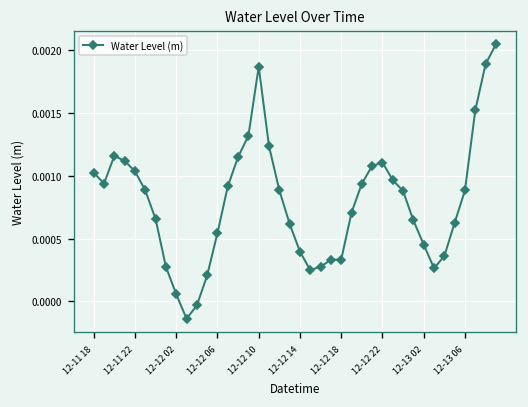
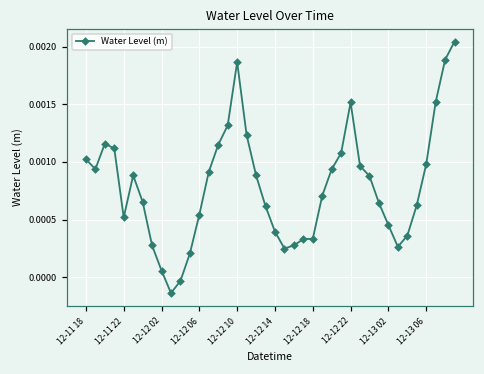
  {
    "12-11 18": 0.00102,
-   "12-11 22": 0.00104,
+   "12-11 22": 0.00052,
    "12-12 02": 0.00006,
    "12-12 06": 0.00054,
    "12-12 10": 0.00187,
    "12-12 14": 0.00040,
    "12-12 18": 0.00033,
-   "12-12 22": 0.00110,
+   "12-12 22": 0.00152,
    "12-13 02": 0.00045,
-   "12-13 06": 0.00088
+   "12-13 06": 0.00098
  }
